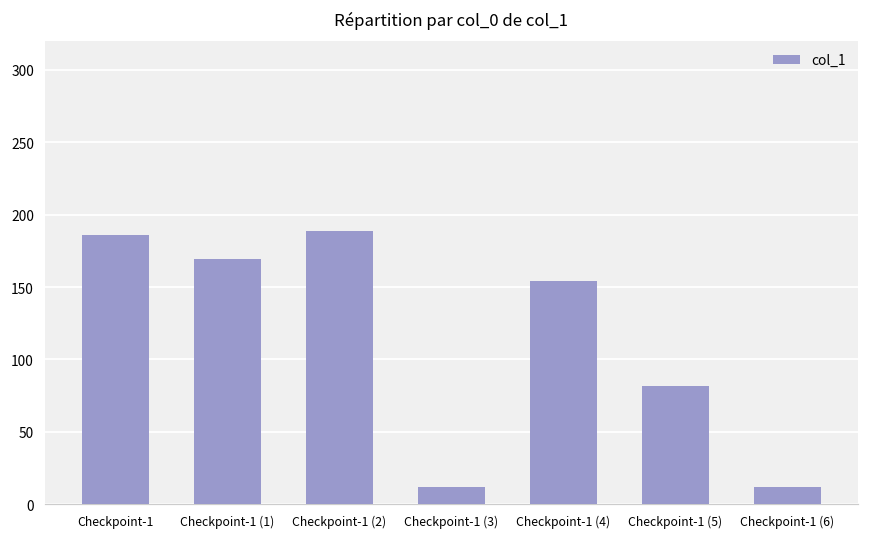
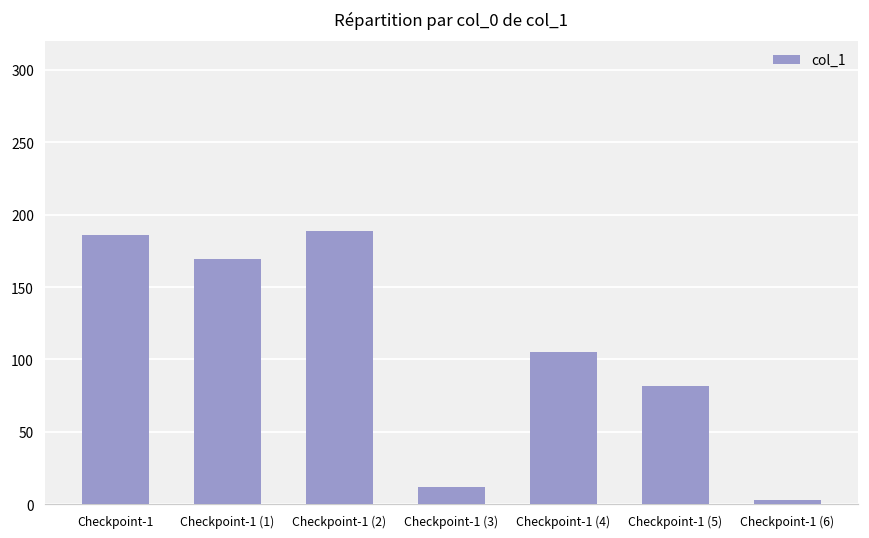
  {
    "Checkpoint-1": 186,
    "Checkpoint-1 (1)": 169,
    "Checkpoint-1 (2)": 189,
    "Checkpoint-1 (3)": 12,
-   "Checkpoint-1 (4)": 154,
+   "Checkpoint-1 (4)": 105,
    "Checkpoint-1 (5)": 82,
-   "Checkpoint-1 (6)": 12
+   "Checkpoint-1 (6)": 3
  }
